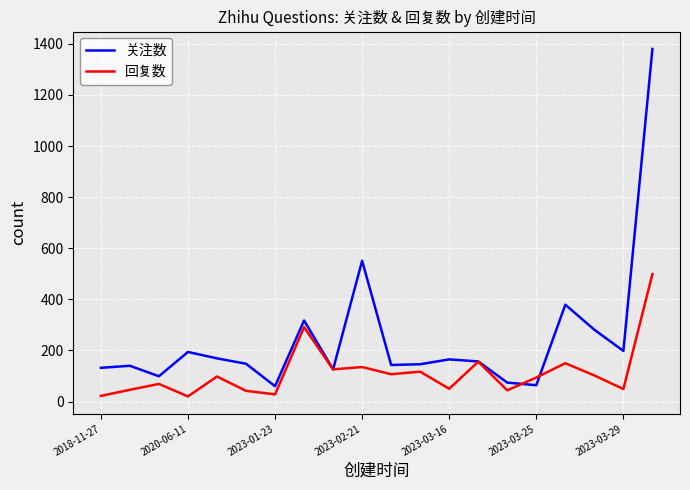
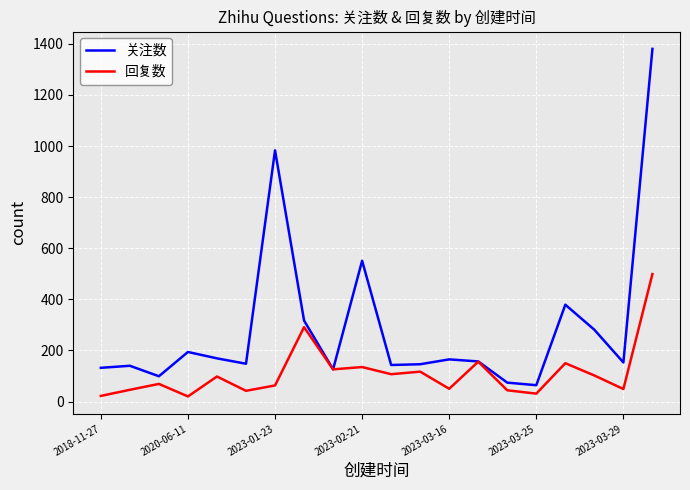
  {
    "关注数": {
      "2018-11-27": 130,
      "2020-06-11": 190,
-     "2023-01-23": 60,
+     "2023-01-23": 980,
      "2023-02-21": 550,
      "2023-03-16": 170,
      "2023-03-25": 60,
-     "2023-03-29": 200
+     "2023-03-29": 150
    },
    "回复数": {
      "2018-11-27": 20,
      "2020-06-11": 20,
-     "2023-01-23": 30,
+     "2023-01-23": 60,
      "2023-02-21": 140,
      "2023-03-16": 50,
-     "2023-03-25": 90,
+     "2023-03-25": 30,
      "2023-03-29": 50
    }
  }
